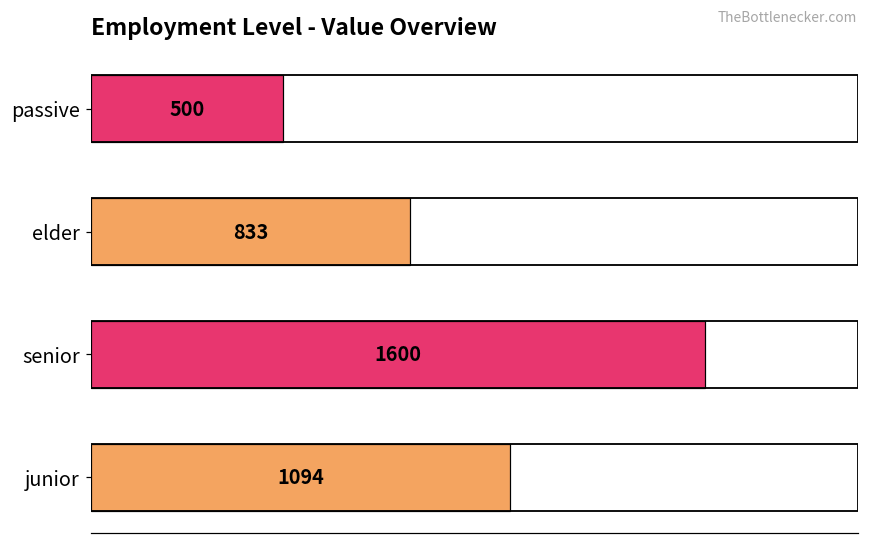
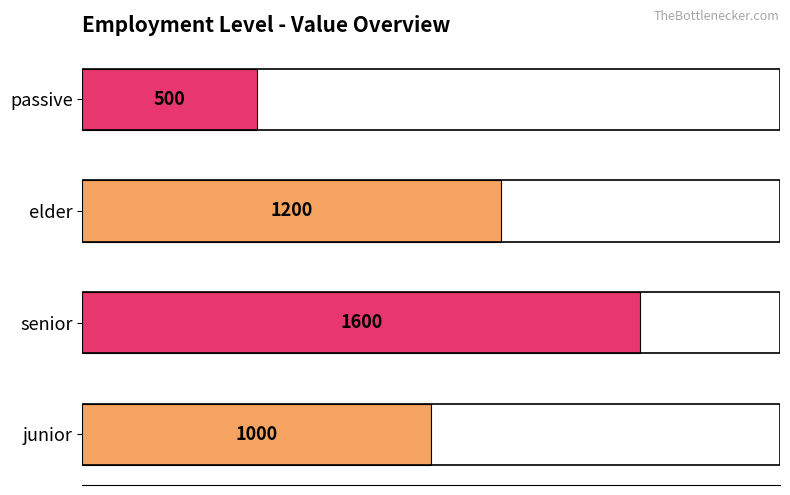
  {
    "passive": 500,
-   "elder": 833,
+   "elder": 1200,
    "senior": 1600,
-   "junior": 1094
+   "junior": 1000
  }
